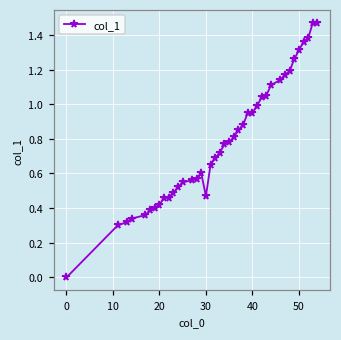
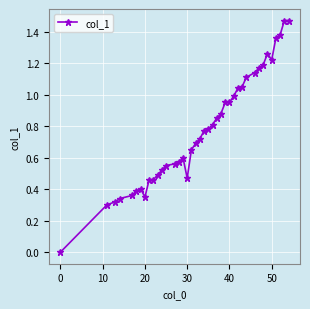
  {
    "0": 0.00,
-   "20": 0.42,
+   "20": 0.35,
    "30": 0.47,
    "40": 0.95,
-   "50": 1.31
+   "50": 1.22
  }
